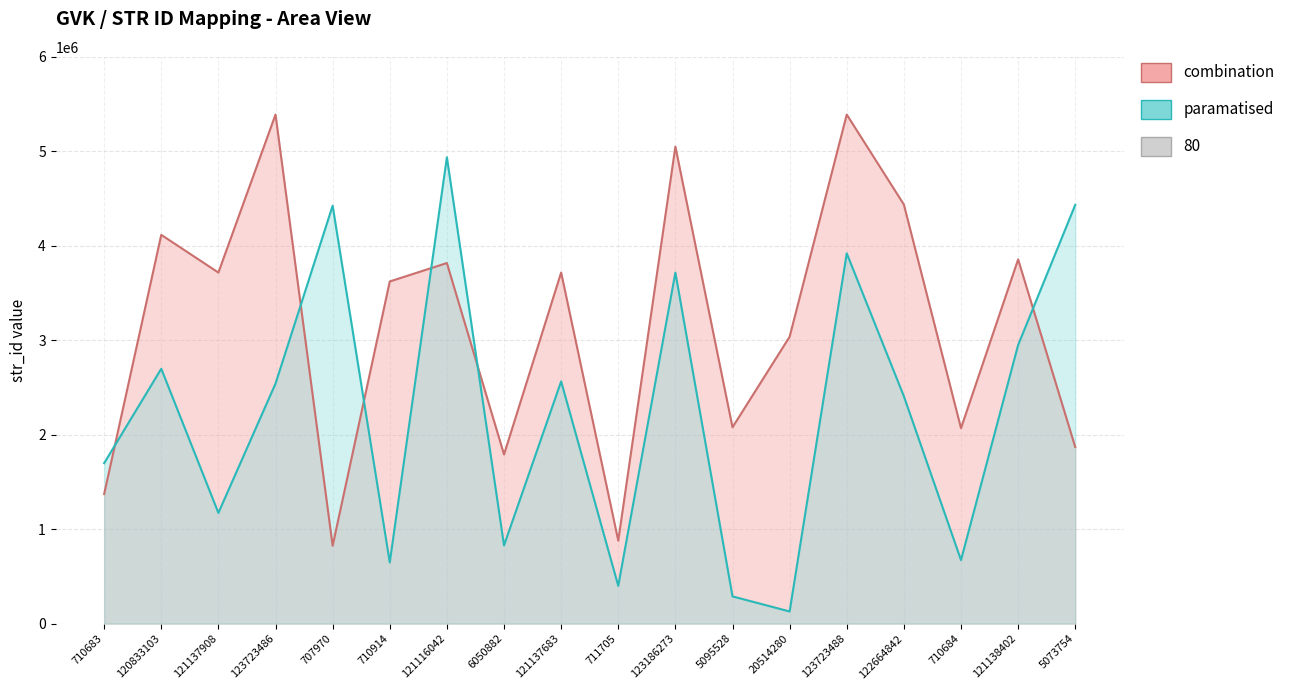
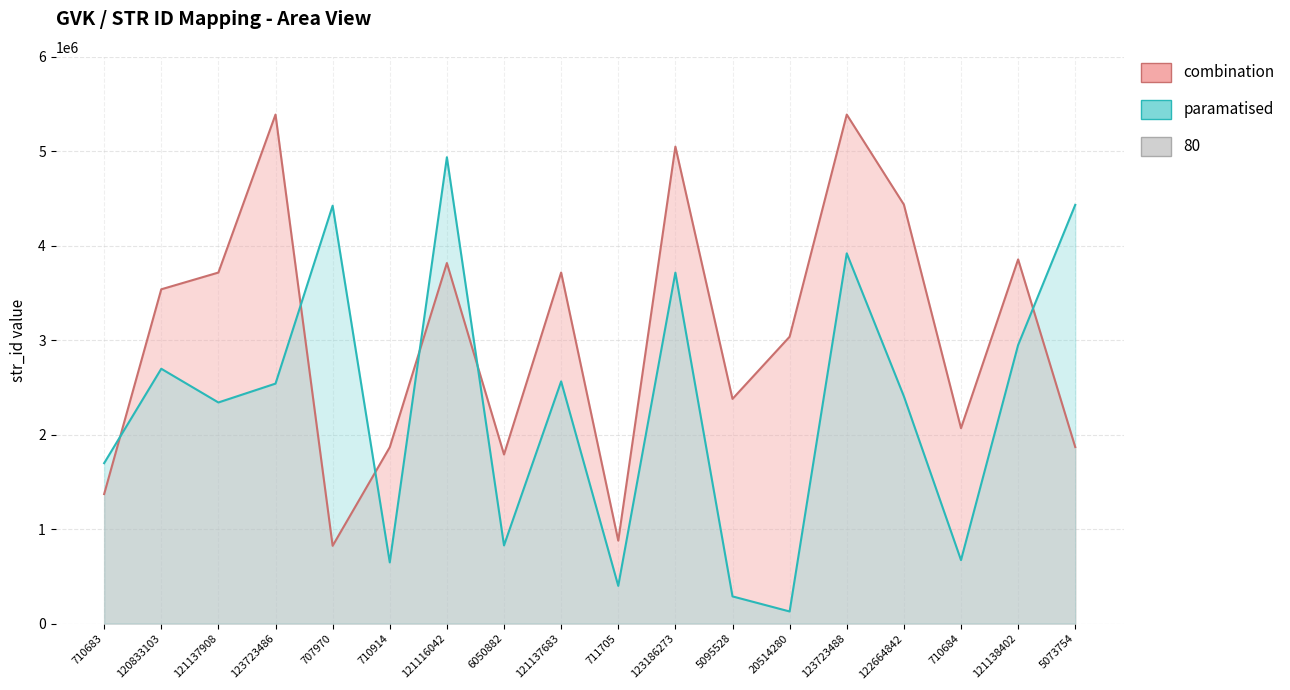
  {
    "combination": {
      "710683": 1400000,
-     "120833103": 4100000,
+     "120833103": 3500000,
      "121137908": 3700000,
      "123723486": 5400000,
      "707970": 800000,
-     "710914": 3600000,
+     "710914": 1900000,
      "121116042": 3800000,
      "6050882": 1800000,
      "121137683": 3700000,
      "711705": 900000,
      "123186273": 5000000,
-     "5095528": 2100000,
+     "5095528": 2400000,
      "20514280": 3000000,
      "123723488": 5400000,
      "122664842": 4400000,
      "710684": 2100000,
      "121138402": 3900000,
      "5073754": 1900000
    },
    "paramatised": {
      "710683": 1700000,
      "120833103": 2700000,
-     "121137908": 1200000,
+     "121137908": 2300000,
      "123723486": 2500000,
      "707970": 4400000,
      "710914": 600000,
      "121116042": 4900000,
      "6050882": 800000,
      "121137683": 2600000,
      "711705": 400000,
      "123186273": 3700000,
      "5095528": 300000,
      "20514280": 100000,
      "123723488": 3900000,
      "122664842": 2400000,
      "710684": 700000,
      "121138402": 2900000,
      "5073754": 4400000
    }
  }
